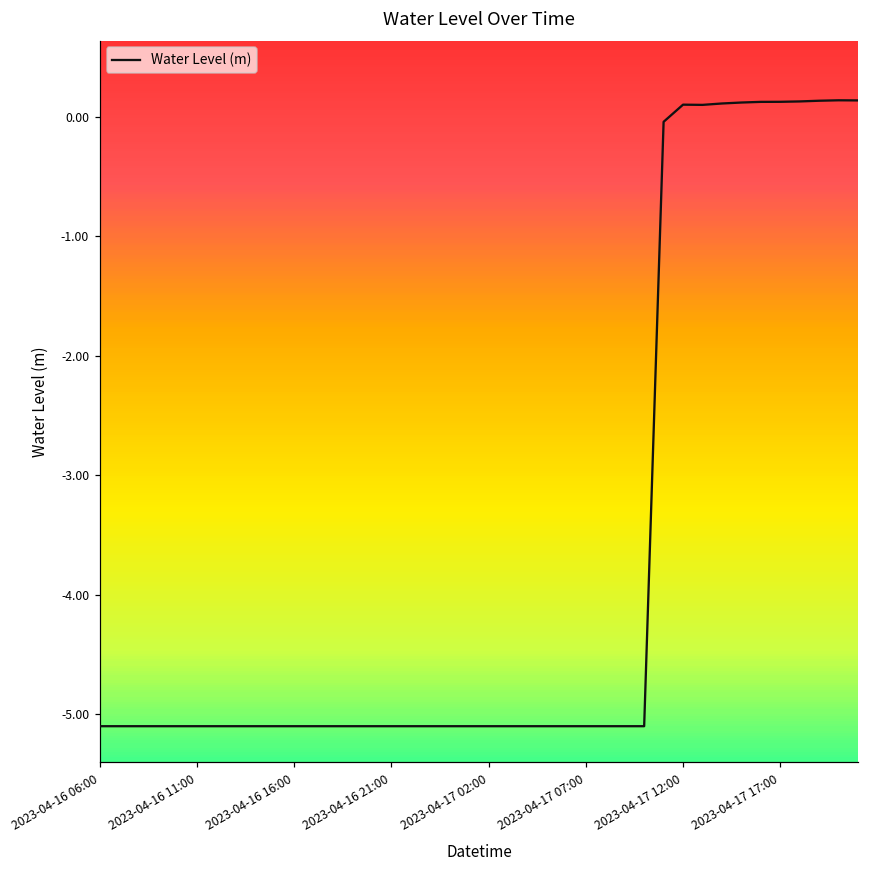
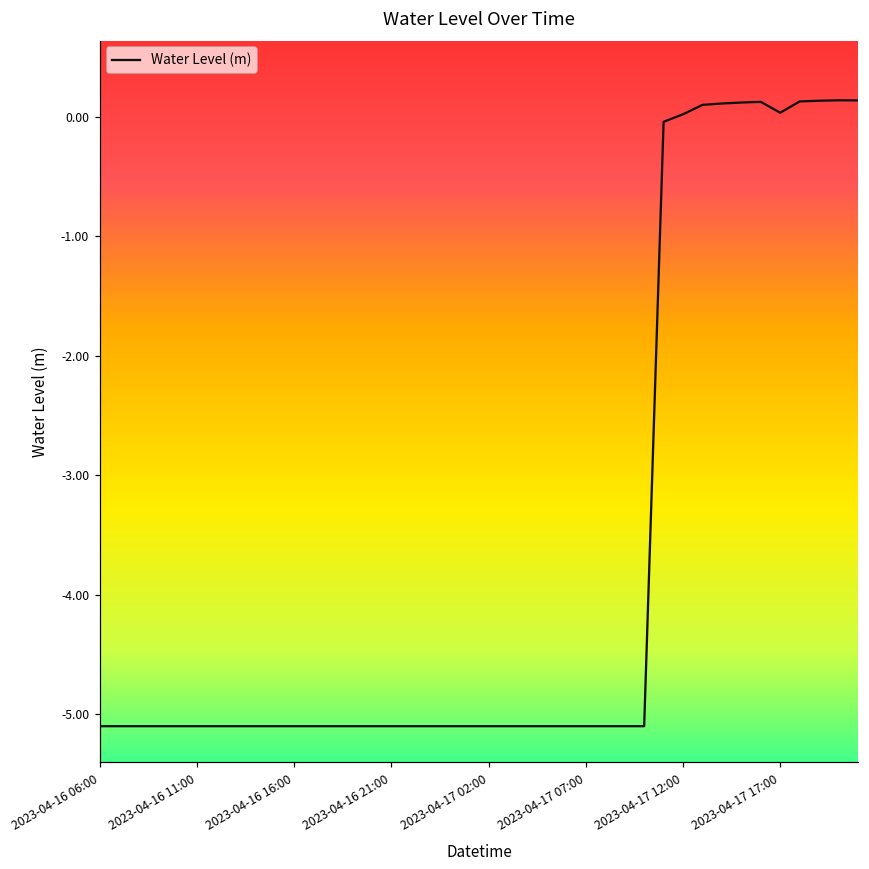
  {
    "2023-04-16 06:00": -5.10,
    "2023-04-16 11:00": -5.10,
    "2023-04-16 16:00": -5.10,
    "2023-04-16 21:00": -5.10,
    "2023-04-17 02:00": -5.10,
    "2023-04-17 07:00": -5.10,
-   "2023-04-17 12:00": 0.10,
-   "2023-04-17 17:00": 0.13
+   "2023-04-17 12:00": 0.02,
+   "2023-04-17 17:00": 0.04
  }
